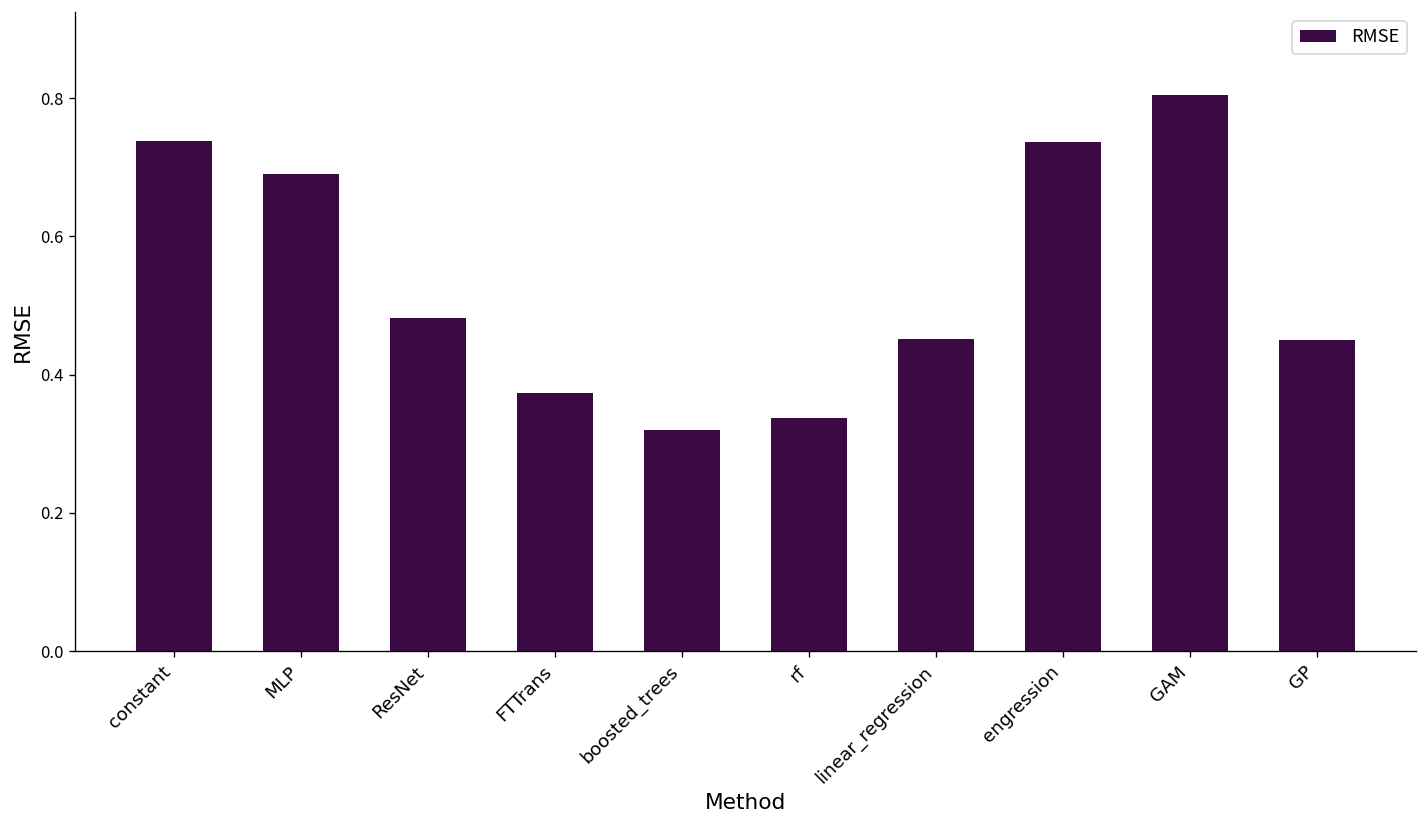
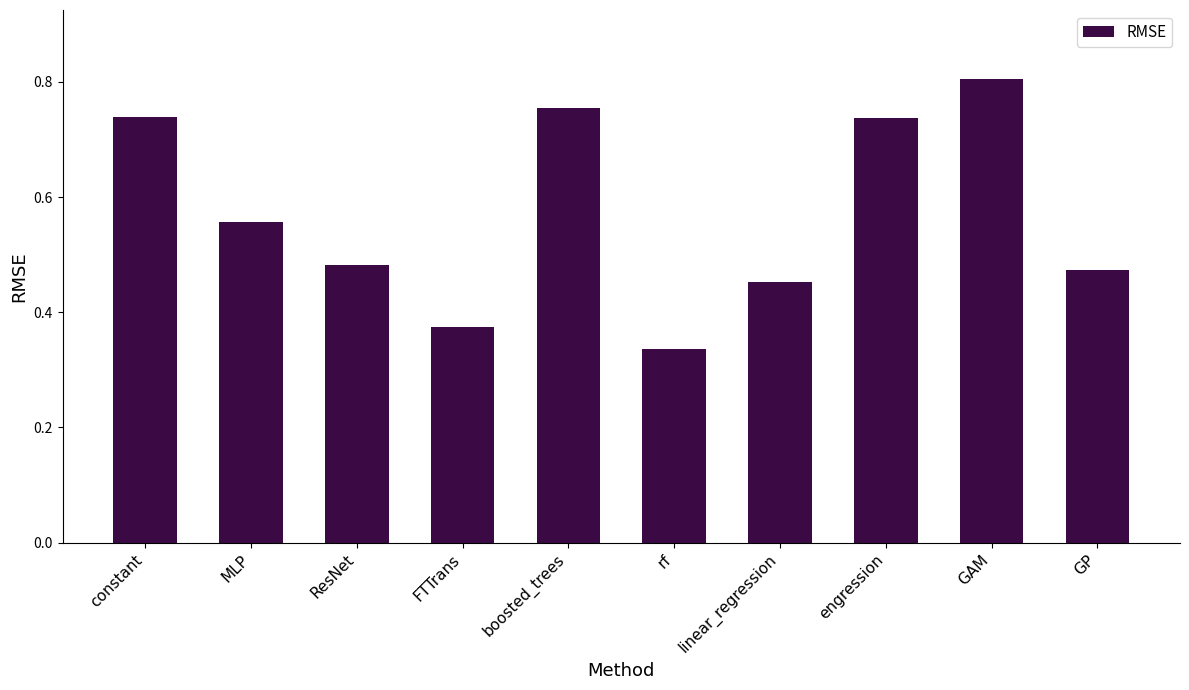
  {
    "constant": 0.74,
-   "MLP": 0.69,
+   "MLP": 0.56,
    "ResNet": 0.48,
    "FTTrans": 0.37,
-   "boosted_trees": 0.32,
+   "boosted_trees": 0.75,
    "rf": 0.34,
    "linear_regression": 0.45,
    "engression": 0.74,
    "GAM": 0.80,
-   "GP": 0.45
+   "GP": 0.47
  }
